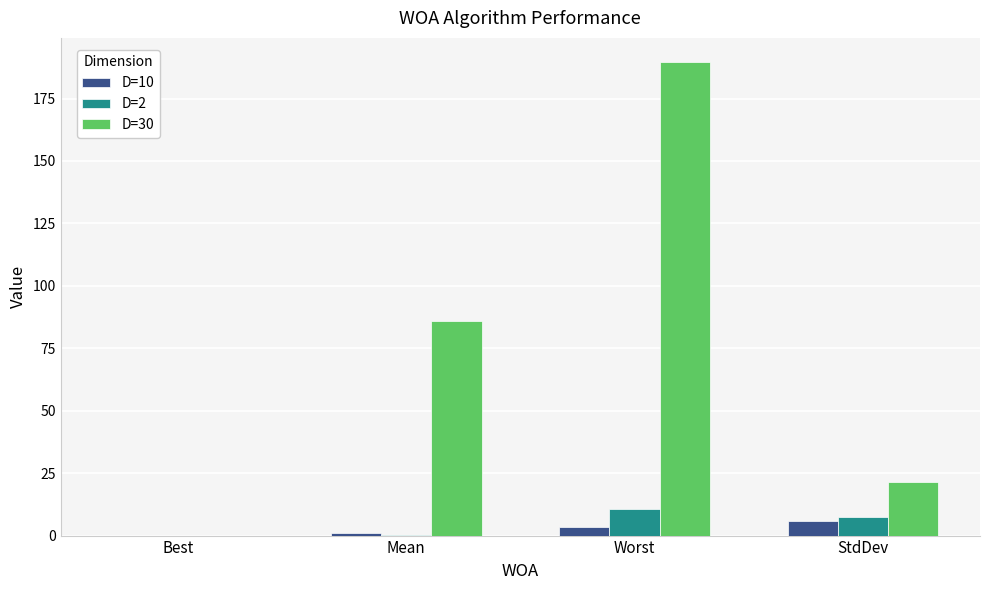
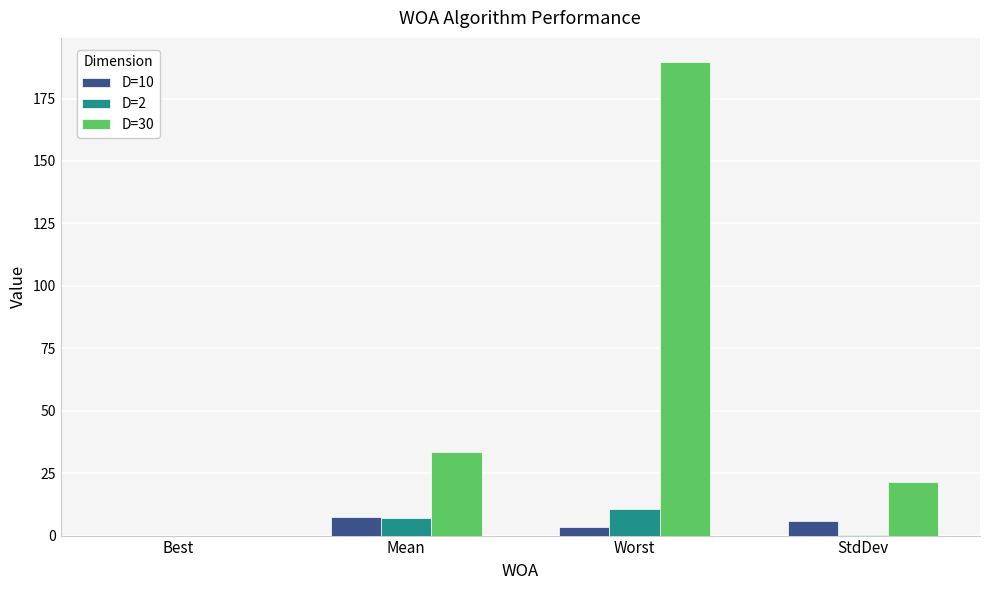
  {
    "D=10": {
-     "Mean": 1,
+     "Mean": 7,
      "Worst": 4,
      "StdDev": 6
    },
    "D=2": {
      "Best": 0,
-     "Mean": 0,
+     "Mean": 7,
      "Worst": 11,
-     "StdDev": 8
+     "StdDev": 0
    },
    "D=30": {
-     "Mean": 86,
+     "Mean": 34,
      "Worst": 190,
      "StdDev": 22
    }
  }
